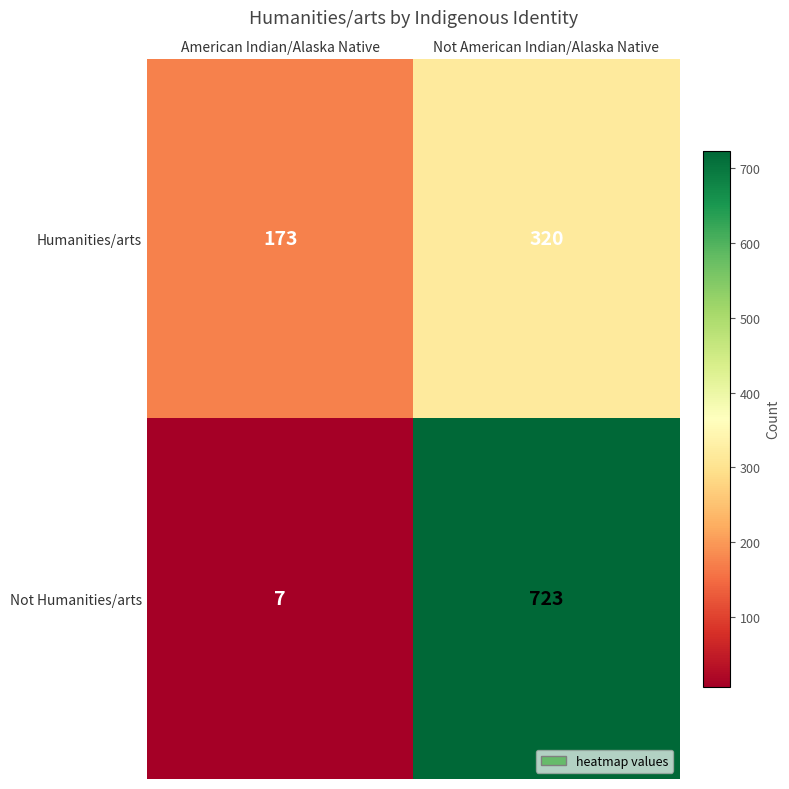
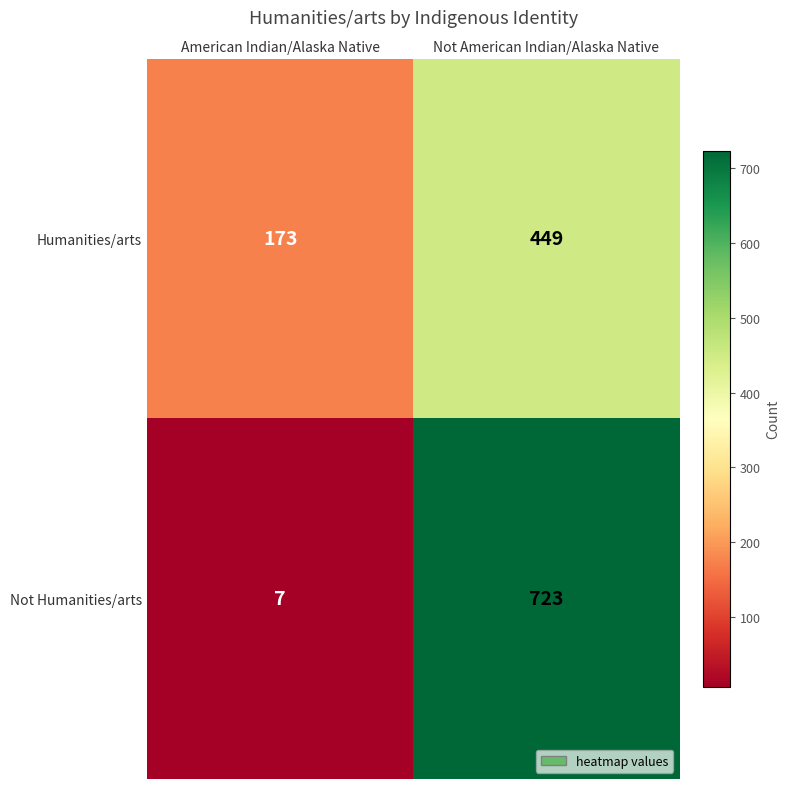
  {
    "Humanities/arts": {
      "American Indian/Alaska Native": 173,
-     "Not American Indian/Alaska Native": 320
+     "Not American Indian/Alaska Native": 449
    },
    "Not Humanities/arts": {
      "American Indian/Alaska Native": 7,
      "Not American Indian/Alaska Native": 723
    }
  }
